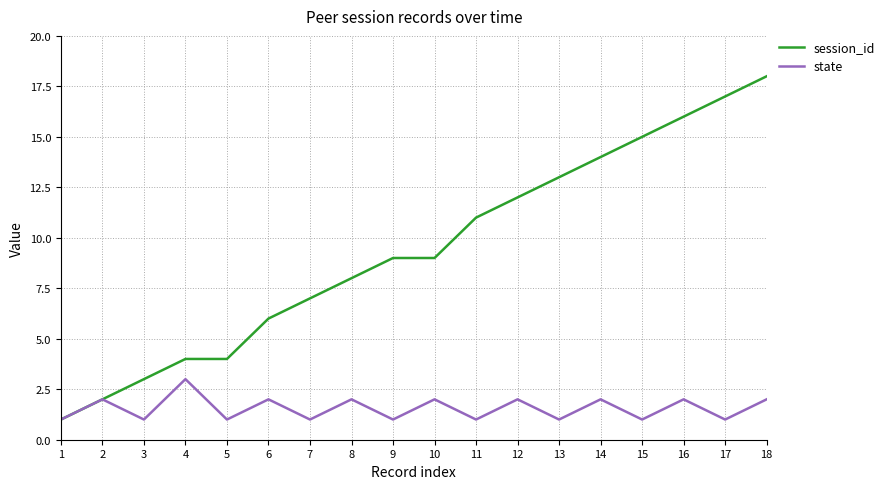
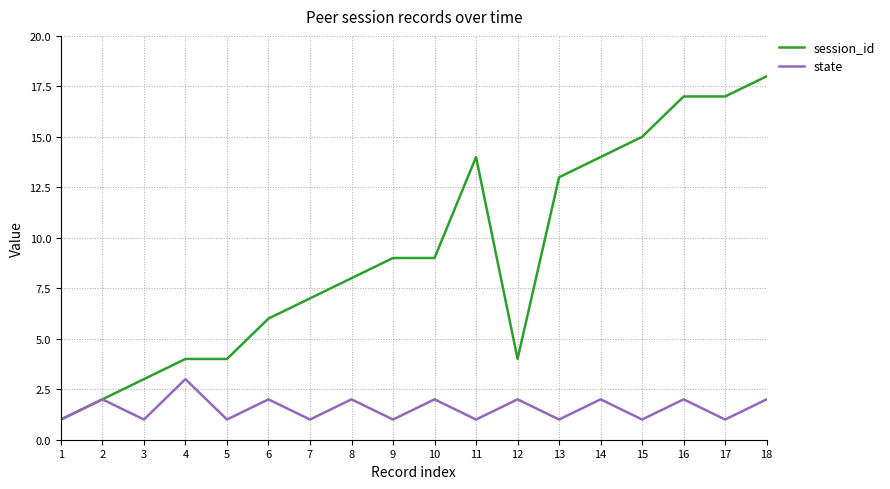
  {
    "session_id": {
      "3": 3,
      "4": 4,
      "5": 4,
      "6": 6,
      "7": 7,
      "8": 8,
      "9": 9,
      "10": 9,
-     "11": 11,
-     "12": 12,
+     "11": 14,
+     "12": 4,
      "13": 13,
      "14": 14,
      "15": 15,
-     "16": 16,
+     "16": 17,
      "17": 17,
      "18": 18
    },
    "state": {
      "3": 1,
      "4": 3,
      "5": 1,
      "6": 2,
      "7": 1,
      "8": 2,
      "9": 1,
      "10": 2,
      "11": 1,
      "12": 2,
      "13": 1,
      "14": 2,
      "15": 1,
      "16": 2,
      "17": 1,
      "18": 2
    }
  }
